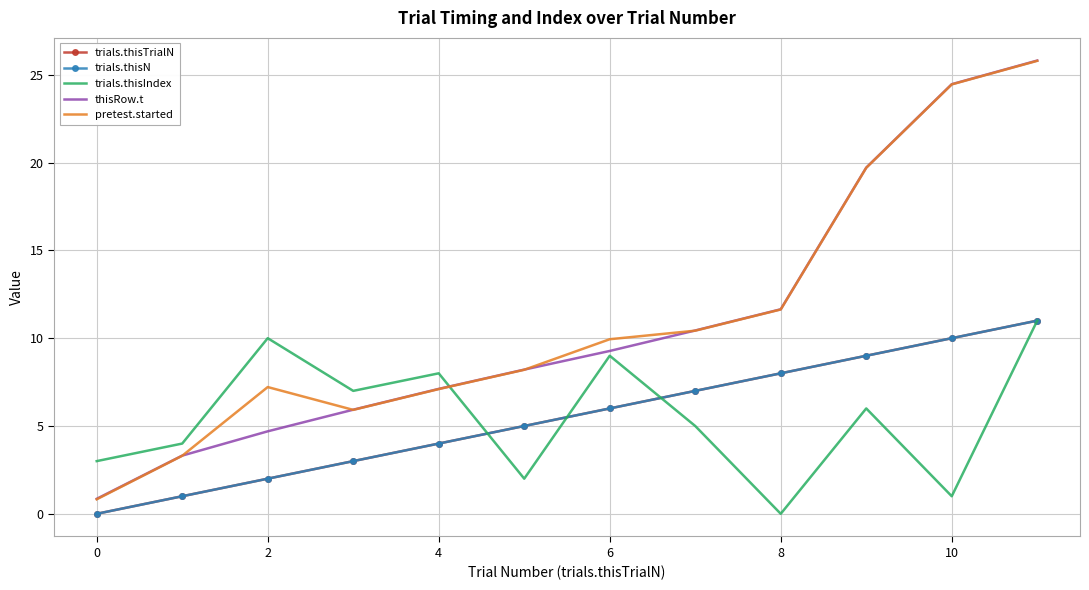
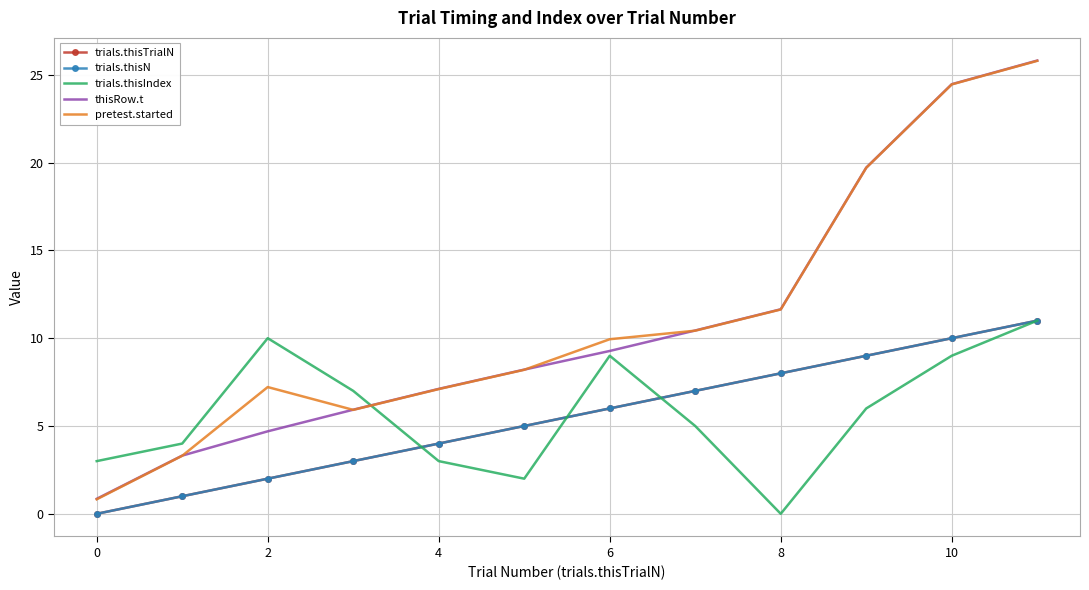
  {
    "trials.thisN": {
      "0": 0,
      "2": 2,
      "4": 4,
      "6": 6,
      "8": 8,
      "10": 10
    },
    "trials.thisIndex": {
      "0": 3,
      "2": 10,
-     "4": 8,
+     "4": 3,
      "6": 9,
      "8": 0,
-     "10": 1
+     "10": 9
    },
    "thisRow.t": {
      "2": 4.7,
      "6": 9.3
    },
    "pretest.started": {
      "2": 7.2,
      "6": 10
    }
  }
